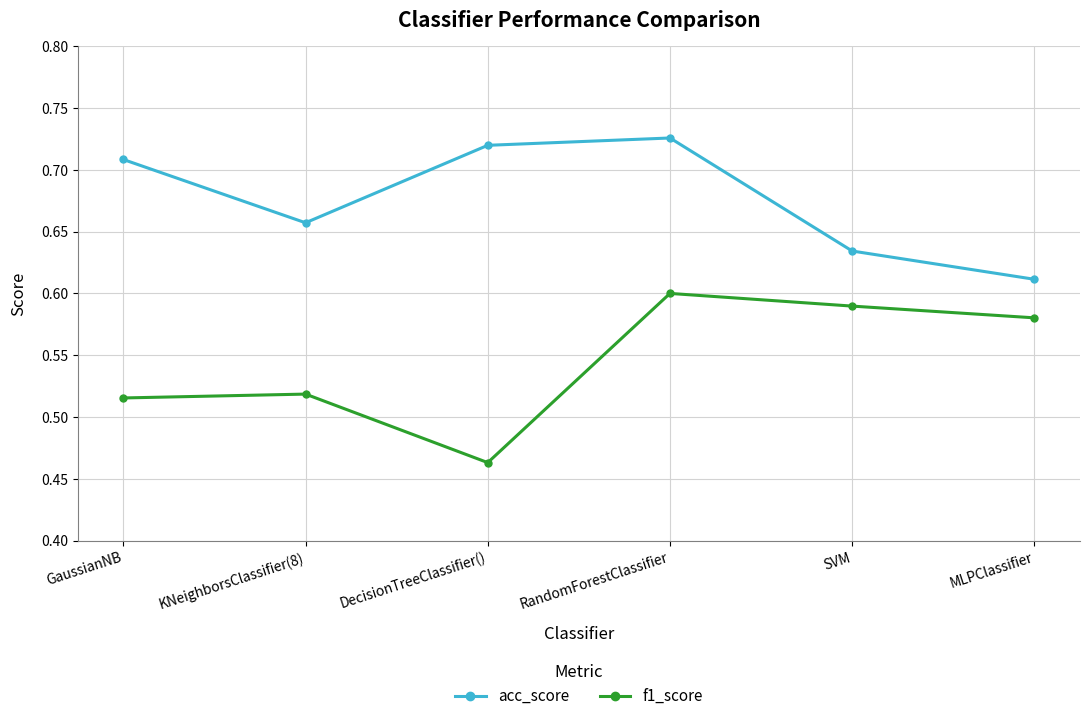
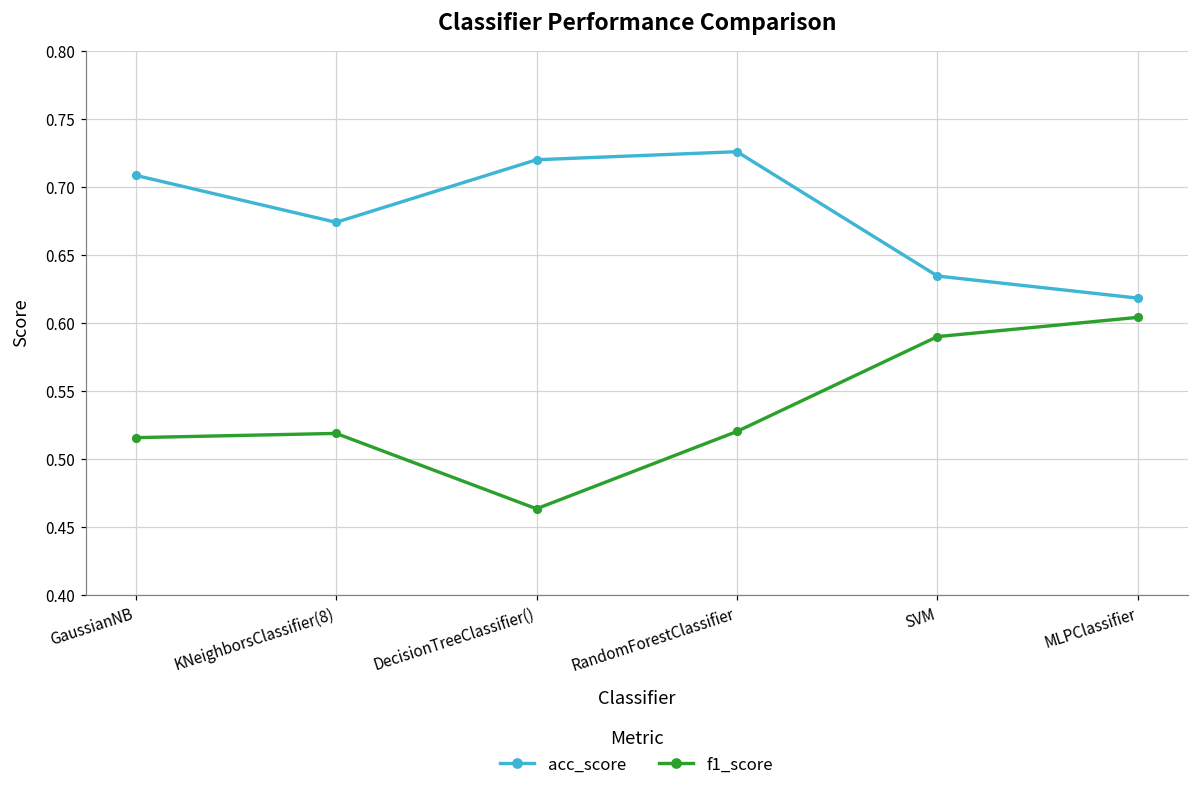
  {
    "acc_score": {
      "GaussianNB": 0.708,
-     "KNeighborsClassifier(8)": 0.657,
+     "KNeighborsClassifier(8)": 0.674,
      "DecisionTreeClassifier()": 0.720,
      "RandomForestClassifier": 0.726,
      "SVM": 0.634,
-     "MLPClassifier": 0.611
+     "MLPClassifier": 0.618
    },
    "f1_score": {
      "GaussianNB": 0.515,
      "KNeighborsClassifier(8)": 0.519,
      "DecisionTreeClassifier()": 0.463,
-     "RandomForestClassifier": 0.60,
+     "RandomForestClassifier": 0.52,
      "SVM": 0.590,
-     "MLPClassifier": 0.580
+     "MLPClassifier": 0.604
    }
  }
